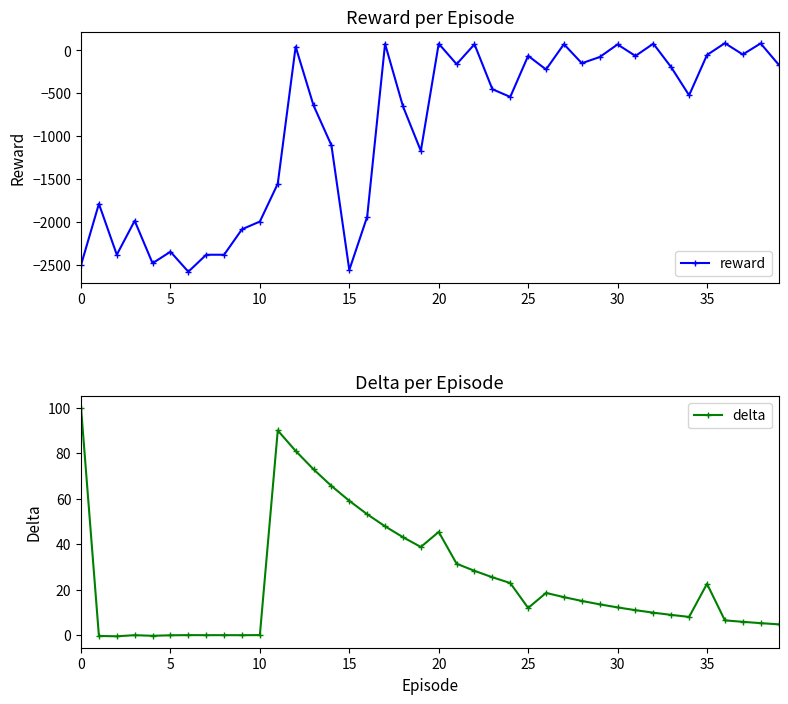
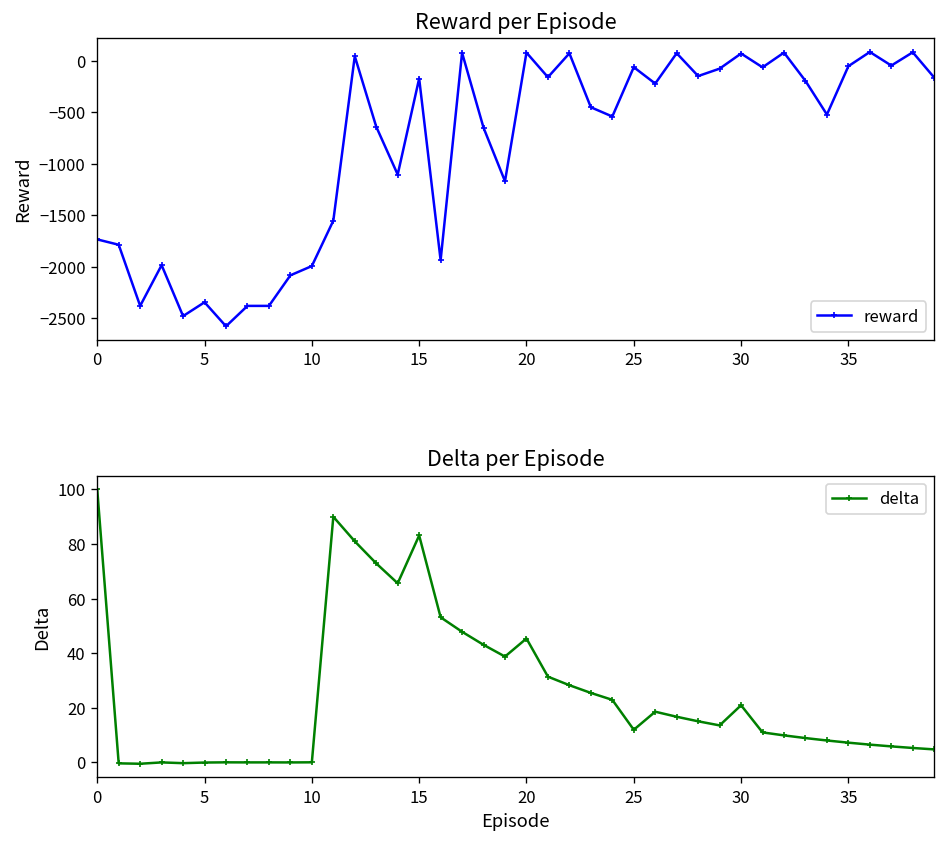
  {
    "Reward per Episode": {
-     "0": -2500,
+     "0": -1700,
      "5": -2300,
      "10": -2000,
-     "15": -2600,
+     "15": -200,
      "20": 100,
      "25": -100,
      "30": 100,
      "35": -100
    },
    "Delta per Episode": {
      "0": 100,
      "5": 0,
      "10": 0,
-     "15": 59,
+     "15": 83,
      "20": 45,
      "25": 12,
-     "30": 12,
-     "35": 23
+     "30": 21,
+     "35": 7
    }
  }
